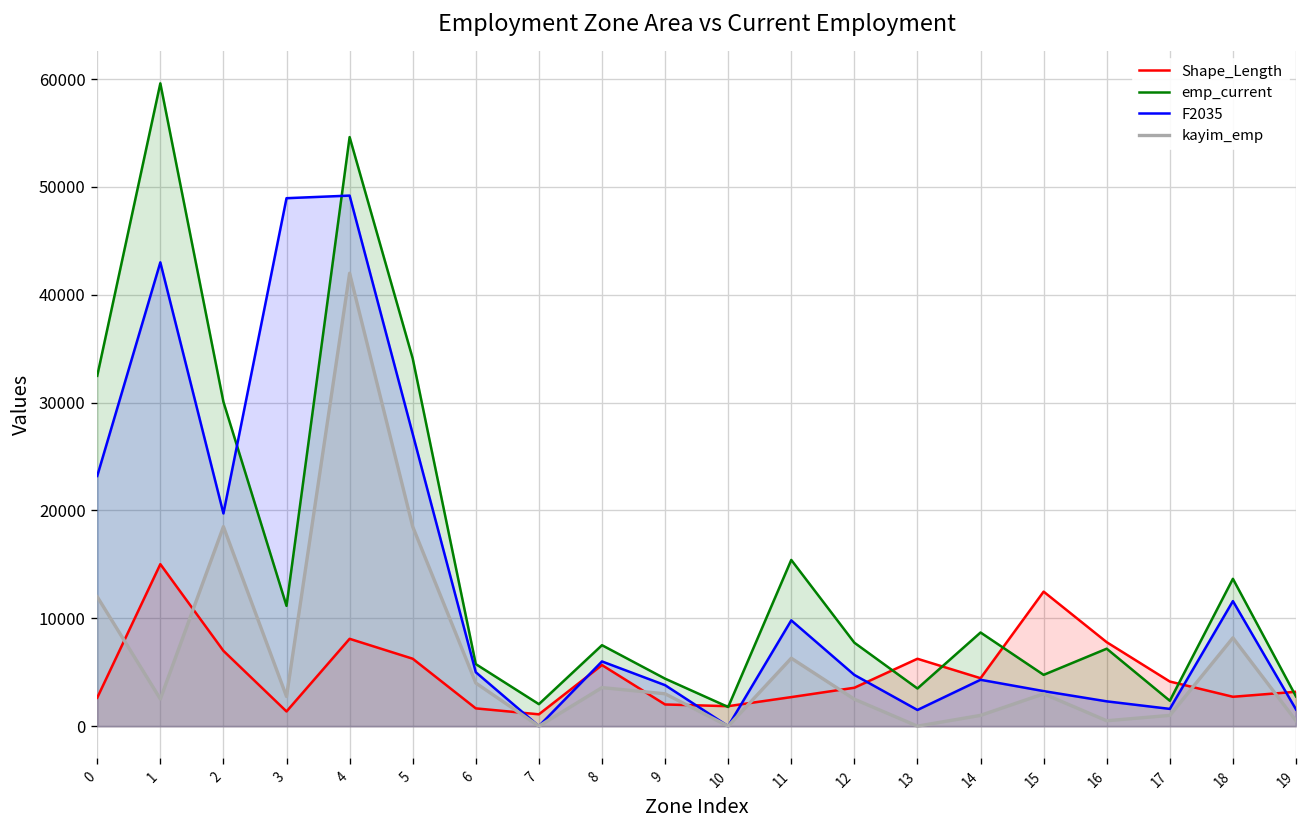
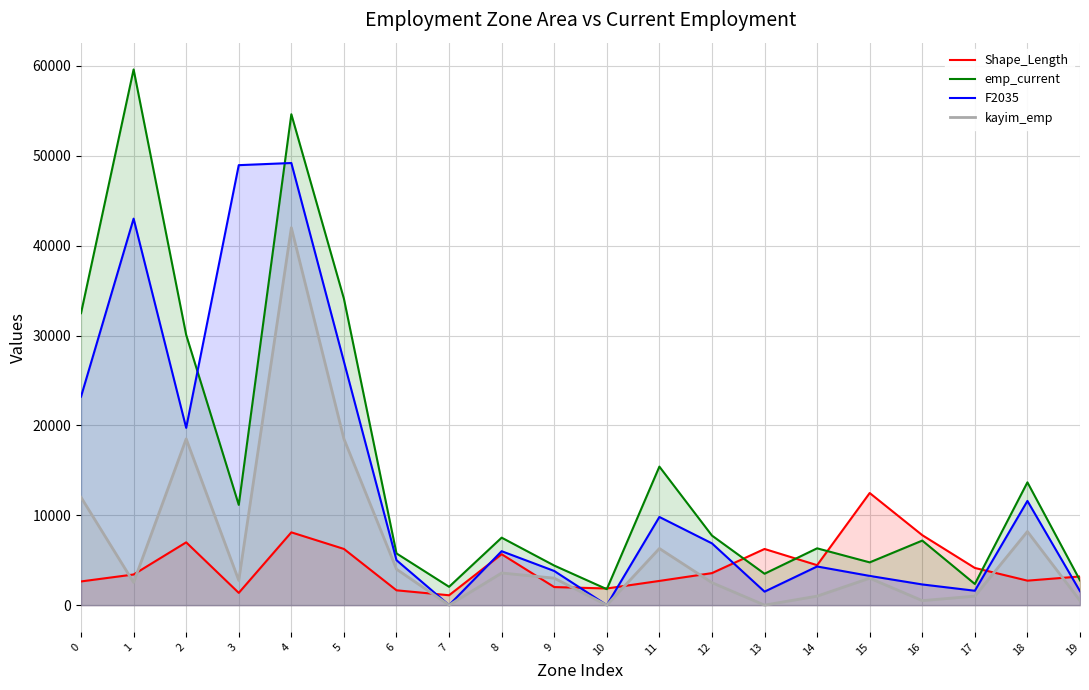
  {
    "Shape_Length": {
      "0": 3000,
-     "1": 15000,
+     "1": 3000,
      "2": 7000,
      "3": 1000,
      "4": 8000,
      "5": 6000,
      "6": 2000,
      "7": 1000,
      "8": 6000,
      "9": 2000,
      "11": 3000,
      "12": 4000,
      "13": 6000,
      "15": 12000,
      "16": 8000,
      "17": 4000,
      "18": 3000,
      "19": 3000
    },
    "emp_current": {
      "0": 32000,
      "1": 60000,
      "2": 30000,
      "3": 11000,
      "4": 55000,
      "5": 34000,
      "6": 6000,
      "7": 2000,
      "8": 8000,
      "9": 4000,
      "11": 15000,
      "12": 8000,
      "13": 3000,
-     "14": 9000,
+     "14": 6000,
      "15": 5000,
      "16": 7000,
      "17": 2000,
      "18": 14000,
      "19": 3000
    },
    "F2035": {
      "0": 23000,
      "1": 43000,
      "2": 20000,
      "3": 49000,
      "4": 49000,
      "5": 27000,
      "6": 5000,
      "8": 6000,
      "9": 4000,
      "11": 10000,
-     "12": 5000,
+     "12": 7000,
      "13": 2000,
      "16": 2000,
      "17": 2000,
      "18": 12000,
      "19": 2000
    },
    "kayim_emp": {
      "0": 12000,
      "1": 3000,
      "2": 19000,
      "3": 3000,
      "4": 42000,
      "5": 19000,
      "6": 4000,
      "8": 4000,
      "9": 3000,
      "11": 6000,
      "12": 3000,
      "13": 0,
      "14": 1000,
      "16": 1000,
      "17": 1000,
      "18": 8000,
      "19": 1000
    }
  }
